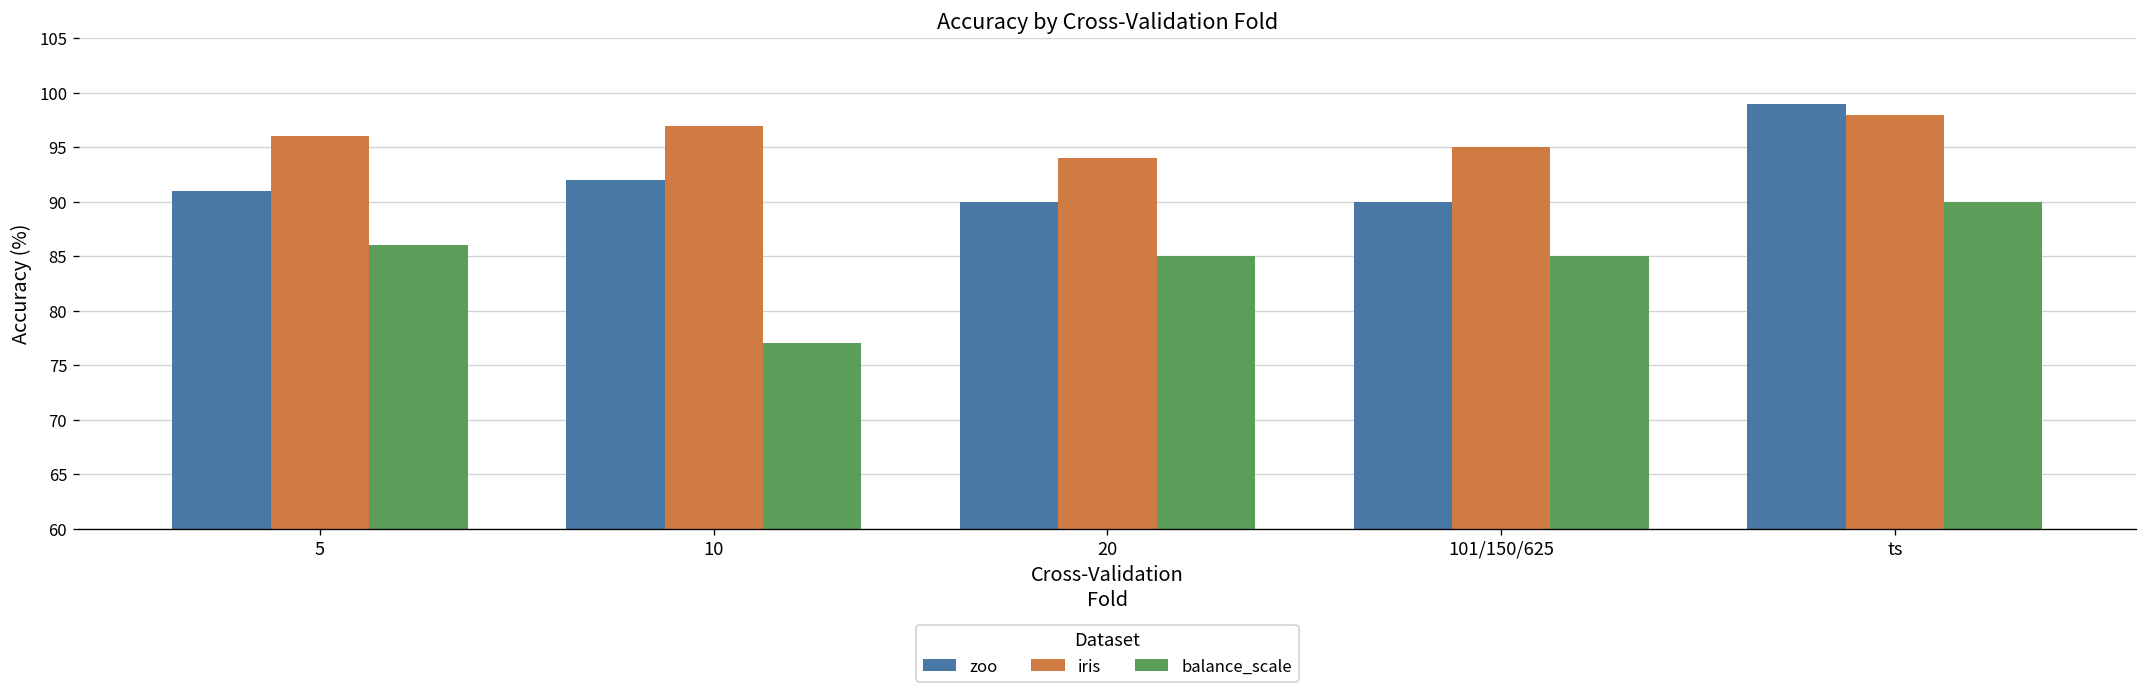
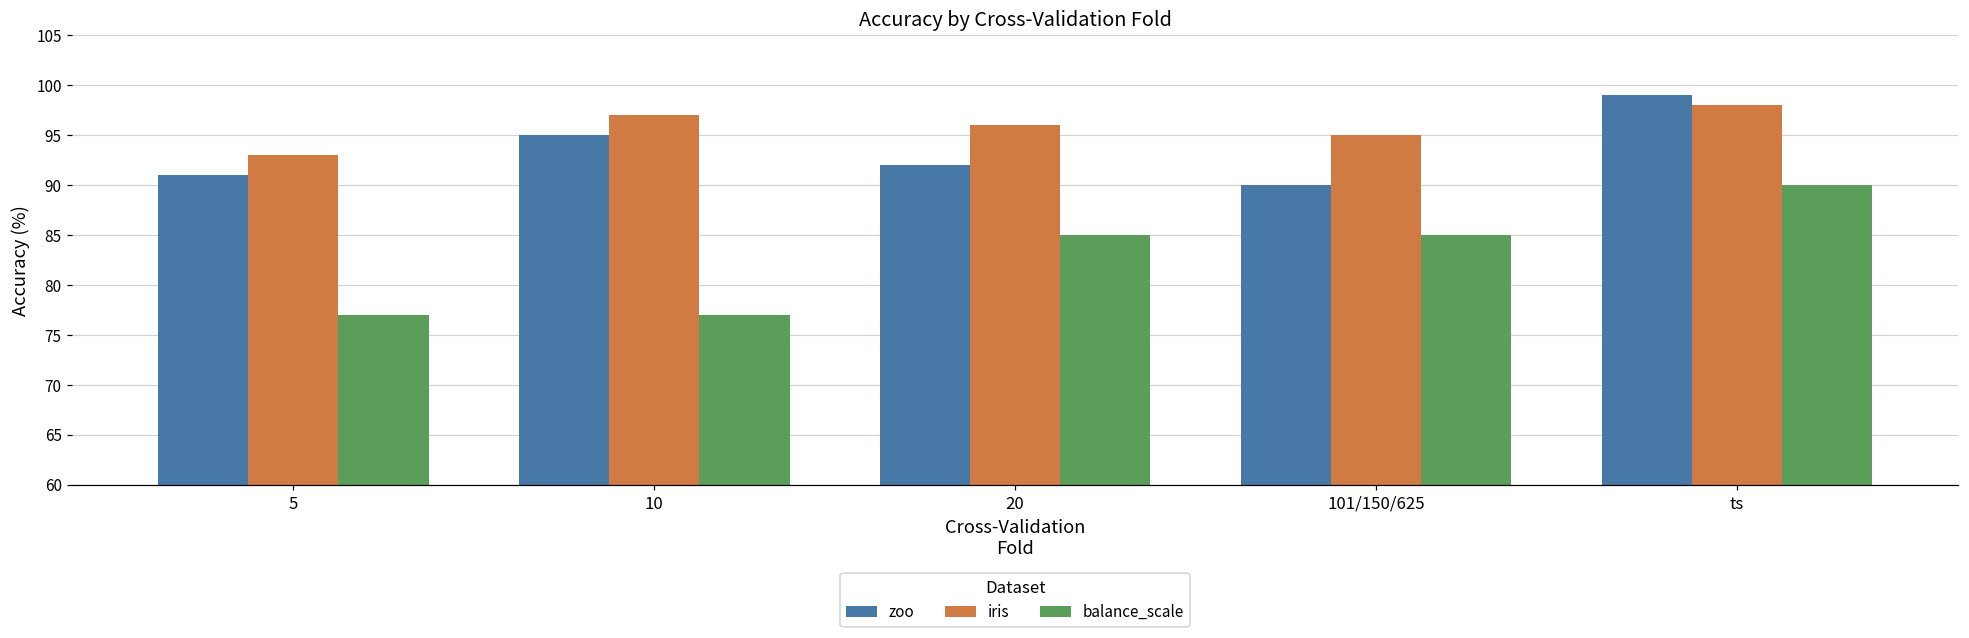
  {
    "zoo": {
      "5": 91,
-     "10": 92,
-     "20": 90,
+     "10": 95,
+     "20": 92,
      "101/150/625": 90,
      "ts": 99
    },
    "iris": {
-     "5": 96,
+     "5": 93,
      "10": 97,
-     "20": 94,
+     "20": 96,
      "101/150/625": 95,
      "ts": 98
    },
    "balance_scale": {
-     "5": 86,
+     "5": 77,
      "10": 77,
      "20": 85,
      "101/150/625": 85,
      "ts": 90
    }
  }
